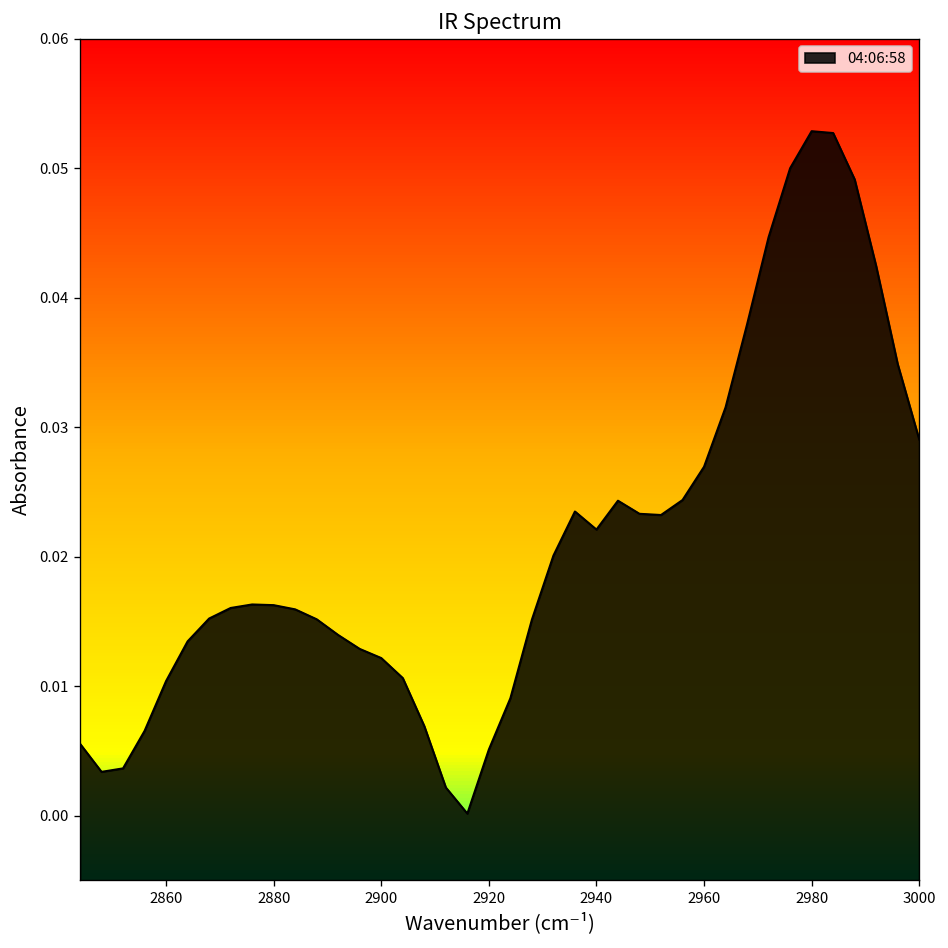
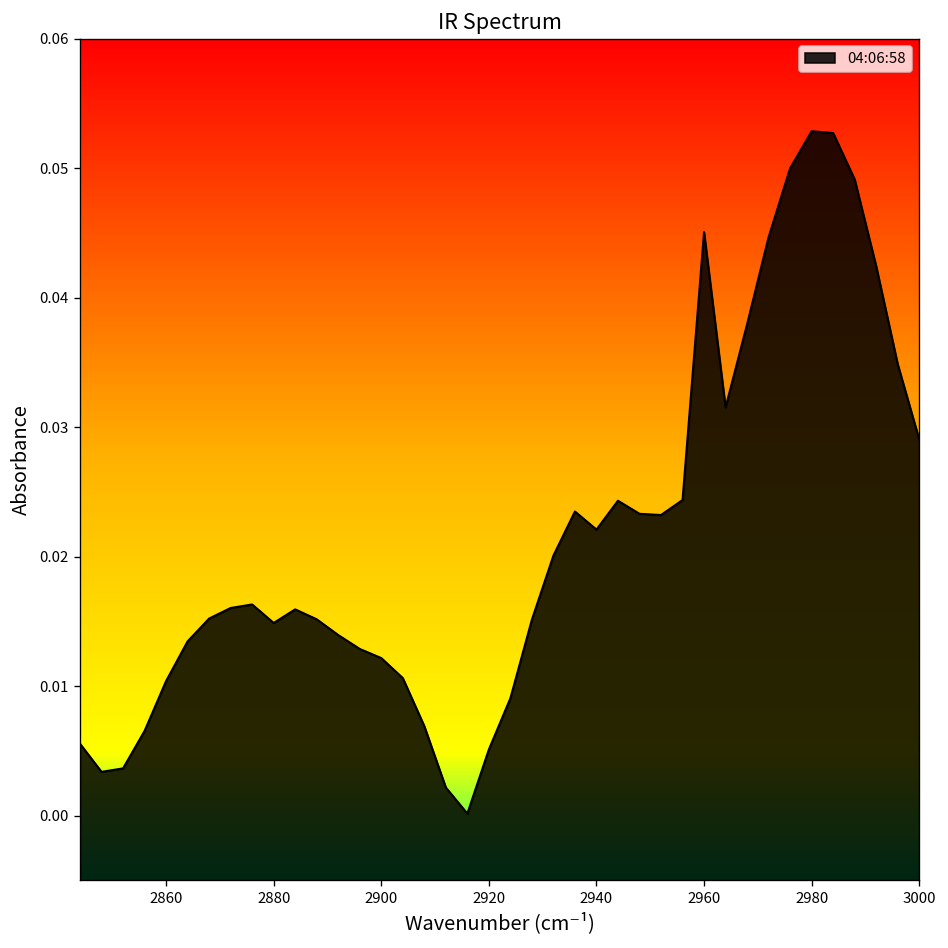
  {
    "2860": 0.0104,
-   "2880": 0.0163,
+   "2880": 0.0149,
    "2900": 0.0122,
    "2920": 0.0051,
    "2940": 0.0221,
-   "2960": 0.0269,
+   "2960": 0.0451,
    "2980": 0.0529,
    "3000": 0.0290
  }
